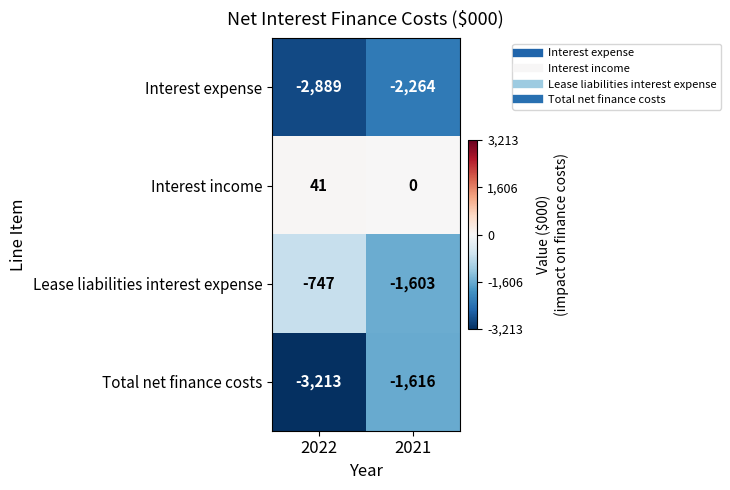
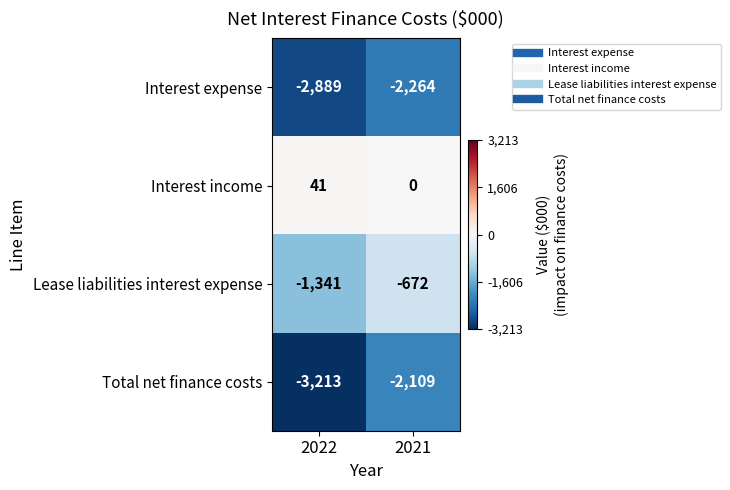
  {
    "Interest expense": {
      "2022": "-2,889",
      "2021": "-2,264"
    },
    "Interest income": {
      "2022": "41",
      "2021": "0"
    },
    "Lease liabilities interest expense": {
-     "2022": "-747",
-     "2021": "-1,603"
+     "2022": "-1,341",
+     "2021": "-672"
    },
    "Total net finance costs": {
      "2022": "-3,213",
-     "2021": "-1,616"
+     "2021": "-2,109"
    }
  }
